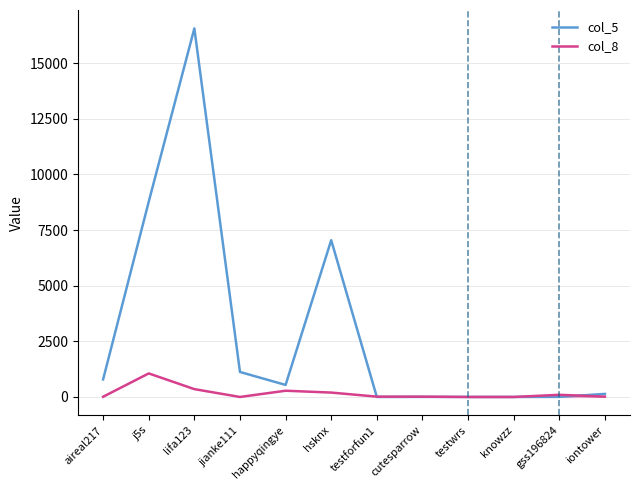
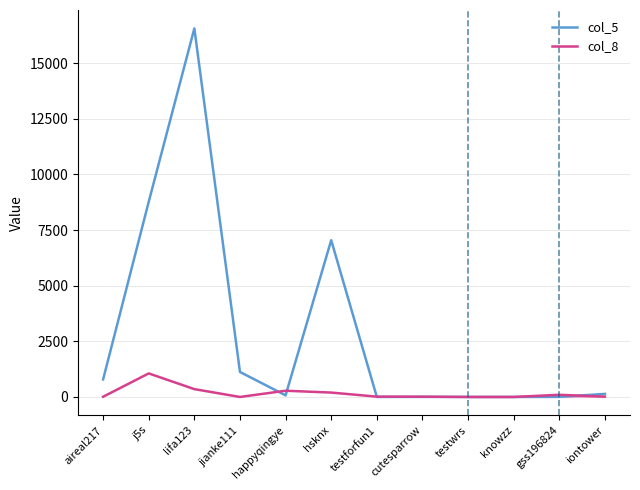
  {
    "col_5": {
      "aireal217": 800,
      "j5s": 8800,
      "lifa123": 16600,
      "jianke111": 1100,
-     "happyqingye": 500,
+     "happyqingye": 100,
      "hsknx": 7000,
      "iontower": 100
    }
  }
